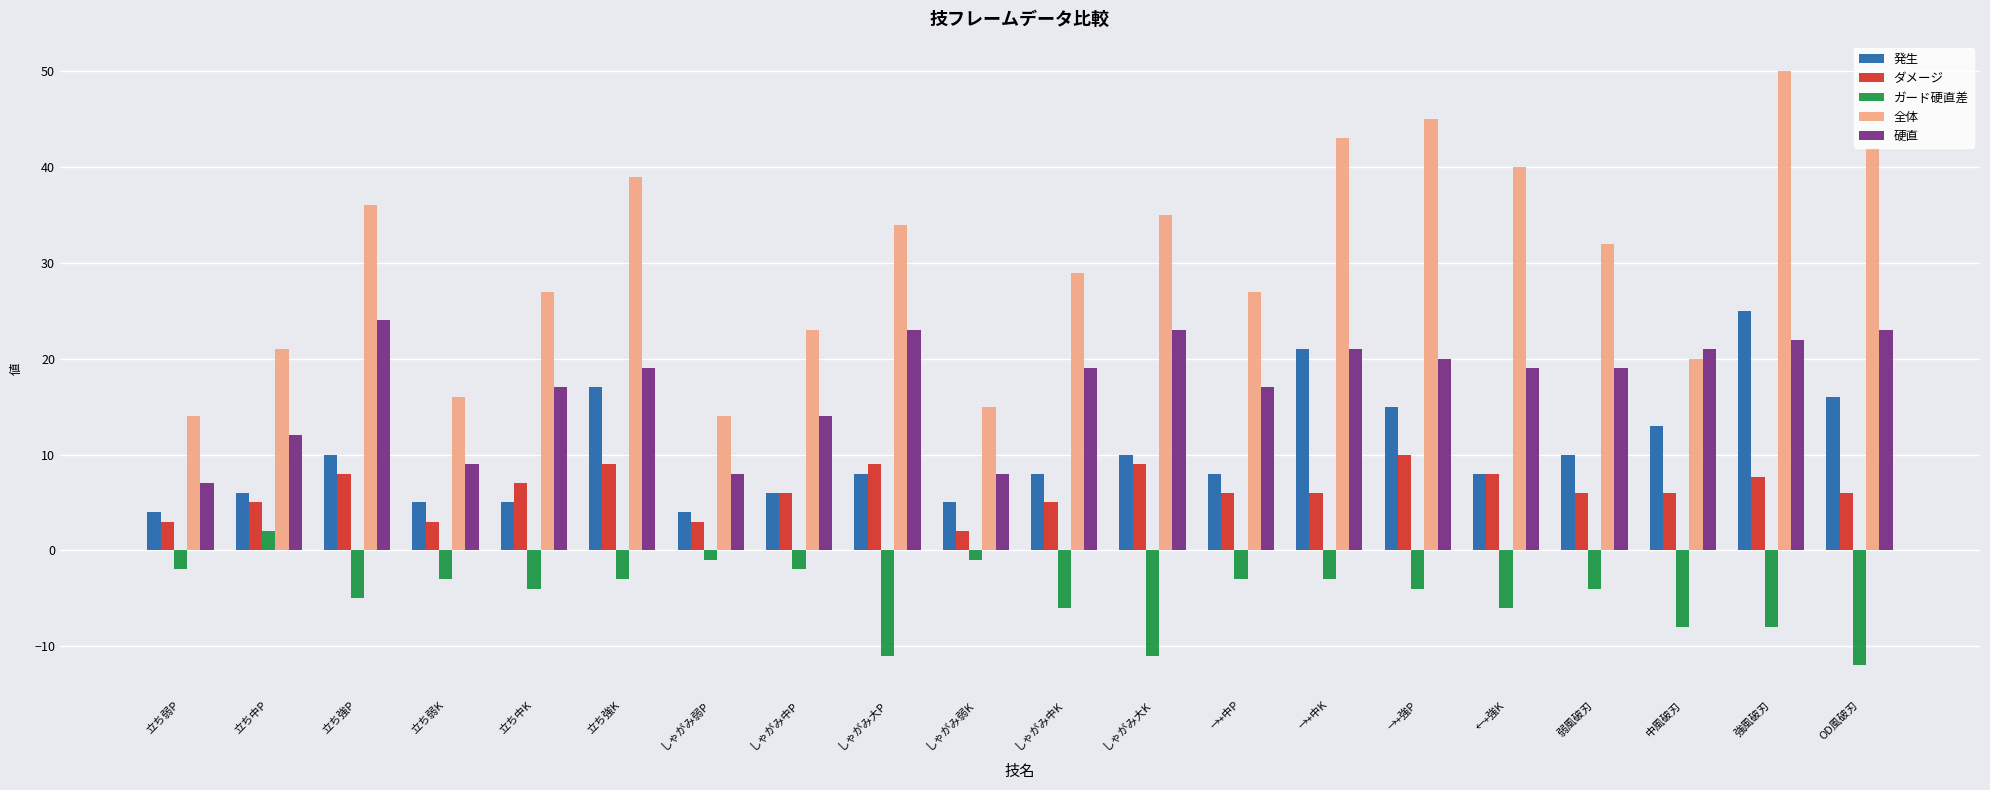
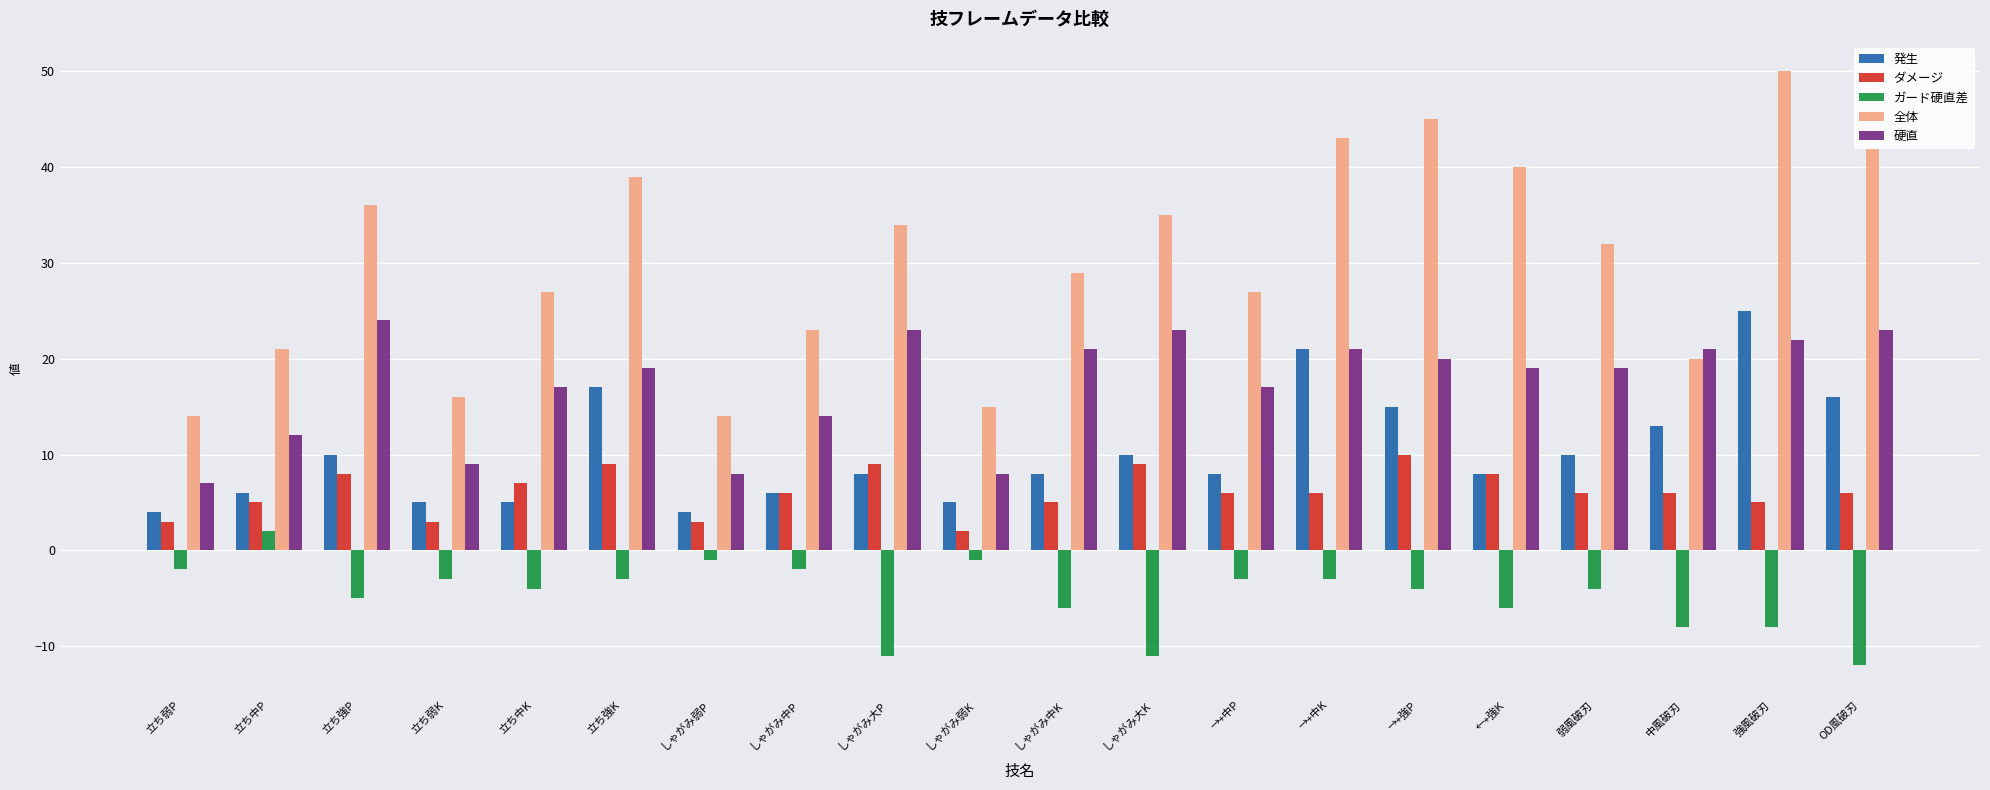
  {
    "発生": {
      "立ち弱P": 4,
      "立ち中P": 6,
      "立ち強P": 10,
      "立ち弱K": 5,
      "立ち中K": 5,
      "立ち強K": 17,
      "しゃがみ弱P": 4,
      "しゃがみ中P": 6,
      "しゃがみ大P": 8,
      "しゃがみ弱K": 5,
      "しゃがみ中K": 8,
      "しゃがみ大K": 10,
      "→+中P": 8,
      "→+中K": 21,
      "→+強P": 15,
      "←+強K": 8,
      "弱風破刃": 10,
      "中風破刃": 13,
      "強風破刃": 25,
      "OD風破刃": 16
    },
    "ダメージ": {
      "立ち弱P": 3,
      "立ち中P": 5,
      "立ち強P": 8,
      "立ち弱K": 3,
      "立ち中K": 7,
      "立ち強K": 9,
      "しゃがみ弱P": 3,
      "しゃがみ中P": 6,
      "しゃがみ大P": 9,
      "しゃがみ弱K": 2,
      "しゃがみ中K": 5,
      "しゃがみ大K": 9,
      "→+中P": 6,
      "→+中K": 6,
      "→+強P": 10,
      "←+強K": 8,
      "弱風破刃": 6,
      "中風破刃": 6,
-     "強風破刃": 8,
+     "強風破刃": 5,
      "OD風破刃": 6
    },
    "ガード硬直差": {
      "立ち弱P": -2,
      "立ち中P": 2,
      "立ち強P": -5,
      "立ち弱K": -3,
      "立ち中K": -4,
      "立ち強K": -3,
      "しゃがみ弱P": -1,
      "しゃがみ中P": -2,
      "しゃがみ大P": -11,
      "しゃがみ弱K": -1,
      "しゃがみ中K": -6,
      "しゃがみ大K": -11,
      "→+中P": -3,
      "→+中K": -3,
      "→+強P": -4,
      "←+強K": -6,
      "弱風破刃": -4,
      "中風破刃": -8,
      "強風破刃": -8,
      "OD風破刃": -12
    },
    "全体": {
      "立ち弱P": 14,
      "立ち中P": 21,
      "立ち強P": 36,
      "立ち弱K": 16,
      "立ち中K": 27,
      "立ち強K": 39,
      "しゃがみ弱P": 14,
      "しゃがみ中P": 23,
      "しゃがみ大P": 34,
      "しゃがみ弱K": 15,
      "しゃがみ中K": 29,
      "しゃがみ大K": 35,
      "→+中P": 27,
      "→+中K": 43,
      "→+強P": 45,
      "←+強K": 40,
      "弱風破刃": 32,
      "中風破刃": 20,
      "強風破刃": 50,
      "OD風破刃": 42
    },
    "硬直": {
      "立ち弱P": 7,
      "立ち中P": 12,
      "立ち強P": 24,
      "立ち弱K": 9,
      "立ち中K": 17,
      "立ち強K": 19,
      "しゃがみ弱P": 8,
      "しゃがみ中P": 14,
      "しゃがみ大P": 23,
      "しゃがみ弱K": 8,
-     "しゃがみ中K": 19,
+     "しゃがみ中K": 21,
      "しゃがみ大K": 23,
      "→+中P": 17,
      "→+中K": 21,
      "→+強P": 20,
      "←+強K": 19,
      "弱風破刃": 19,
      "中風破刃": 21,
      "強風破刃": 22,
      "OD風破刃": 23
    }
  }
